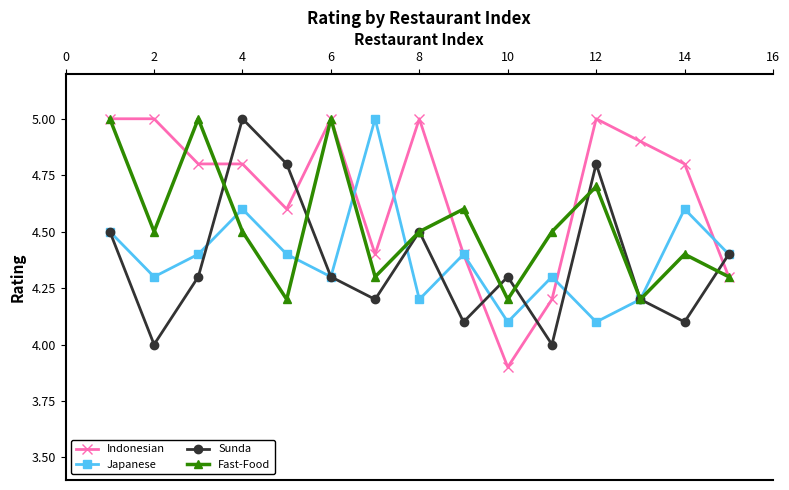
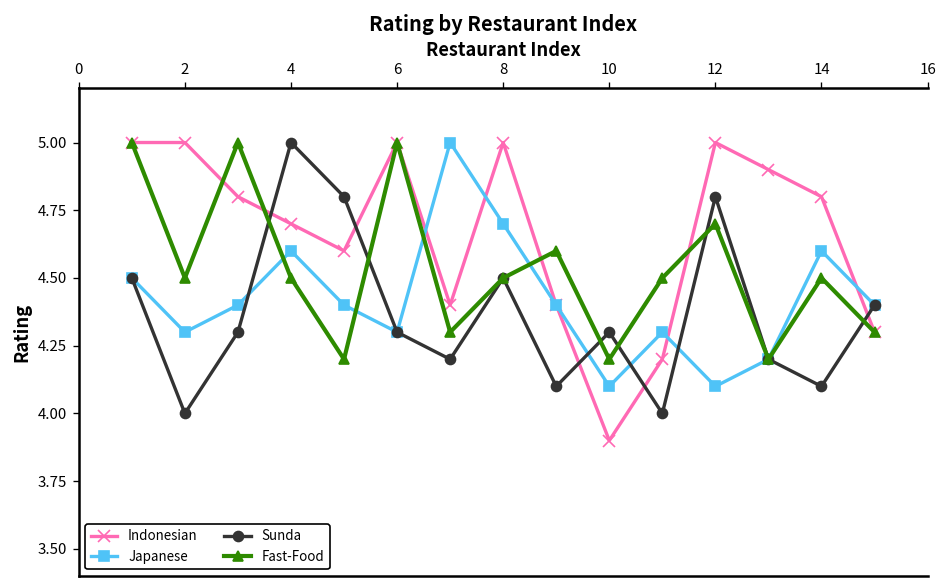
  {
    "Indonesian": {
      "2": 5.0,
-     "4": 4.8,
+     "4": 4.7,
      "8": 5.0,
      "10": 3.9,
      "12": 5.0,
      "14": 4.8
    },
    "Japanese": {
      "2": 4.3,
      "4": 4.6,
-     "8": 4.2,
+     "8": 4.7,
      "10": 4.1,
      "12": 4.1,
      "14": 4.6
    },
    "Sunda": {
      "2": 4.0,
      "4": 5.0,
      "10": 4.3,
      "12": 4.8,
      "14": 4.1
    },
    "Fast-Food": {
      "2": 4.5,
      "4": 4.5,
      "10": 4.2,
      "12": 4.7,
-     "14": 4.4
+     "14": 4.5
    }
  }
